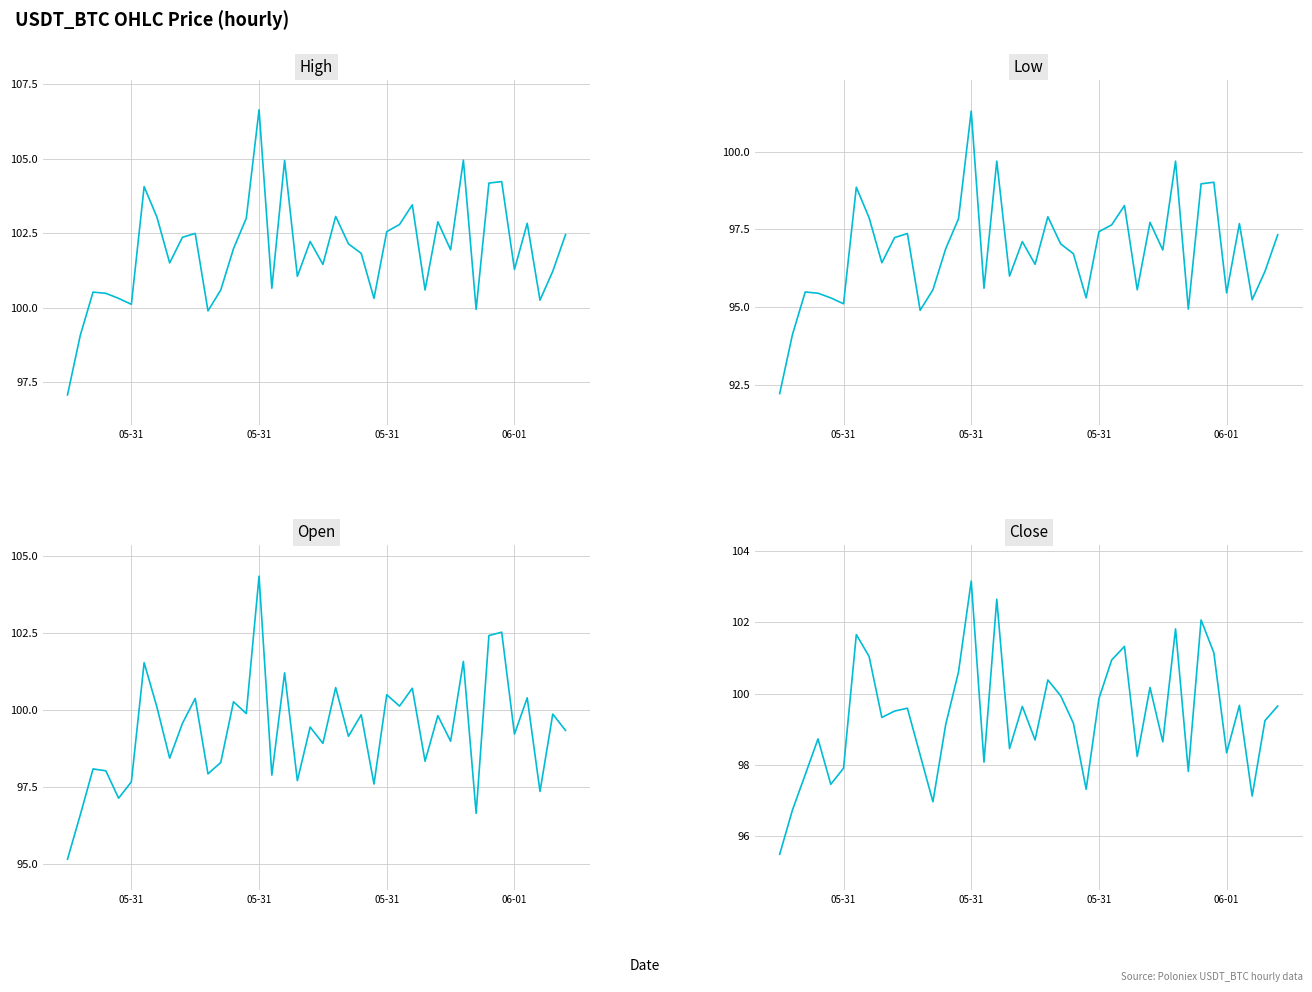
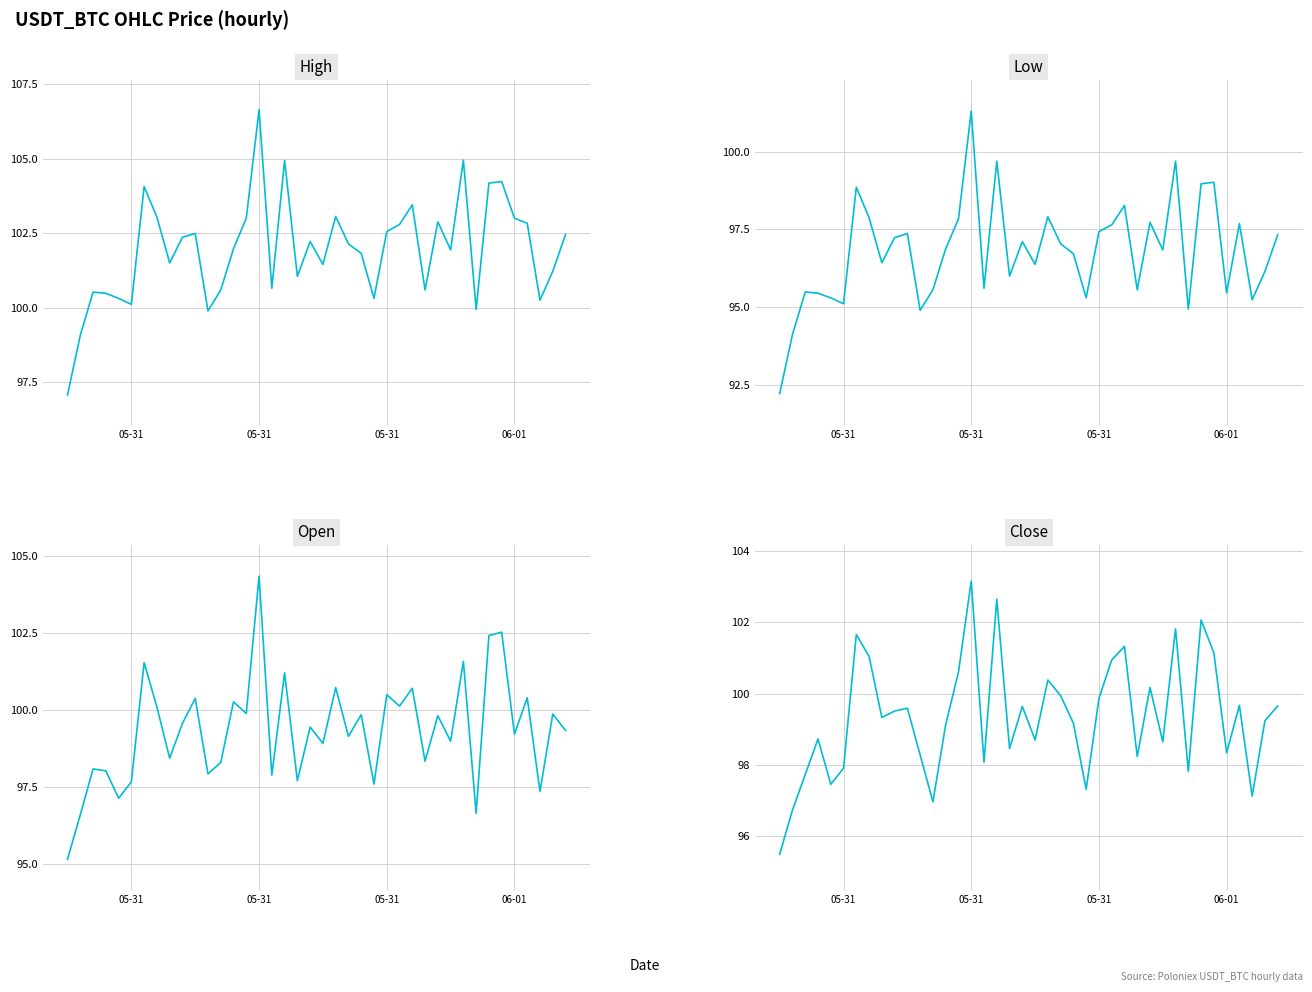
  {
    "High": {
-     "06-01": 101.3
+     "06-01": 103.0
    },
    "Low": {
      "06-01": 95.5
    },
    "Open": {
      "06-01": 99.2
    },
    "Close": {
      "06-01": 98.3
    }
  }
